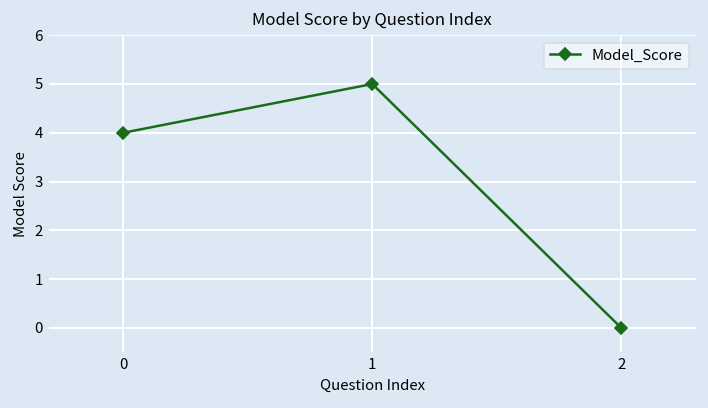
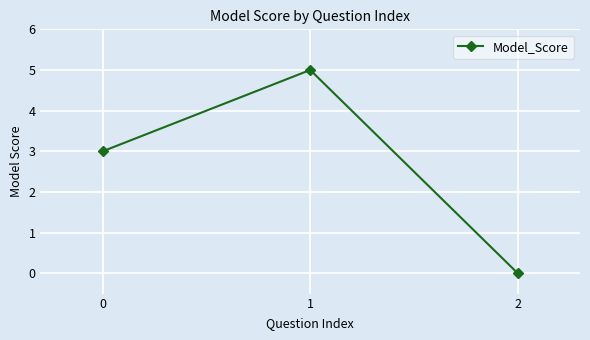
  {
-   "0": 4,
+   "0": 3,
    "1": 5,
    "2": 0
  }
